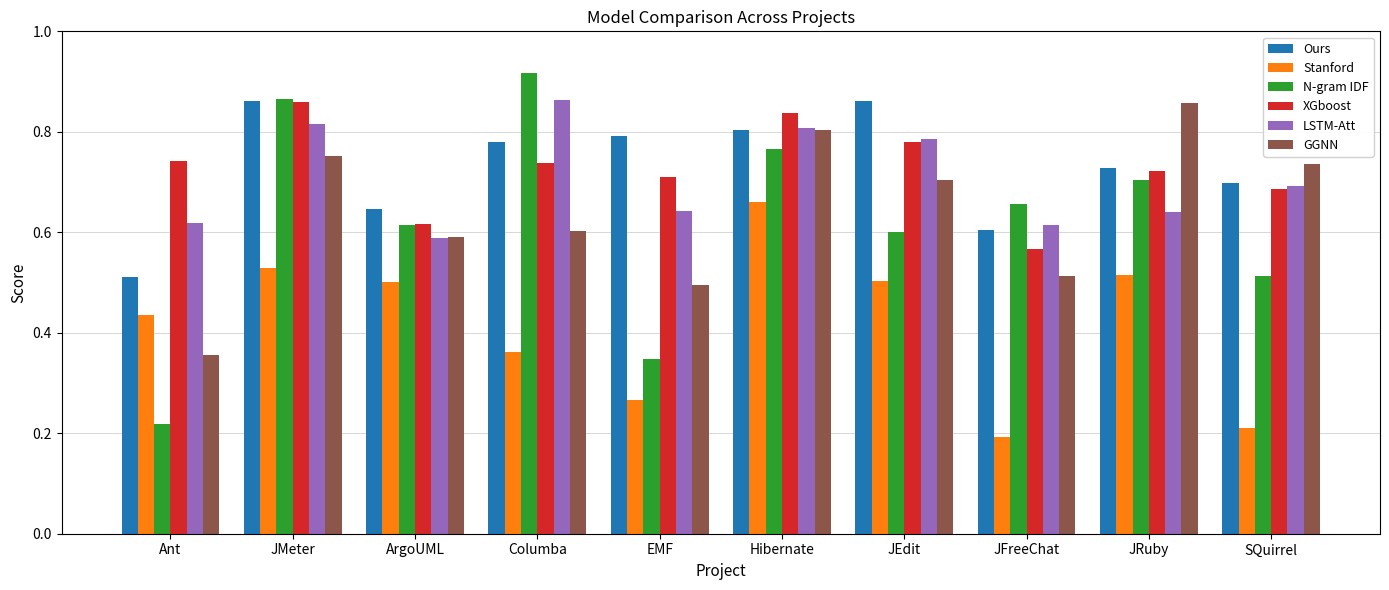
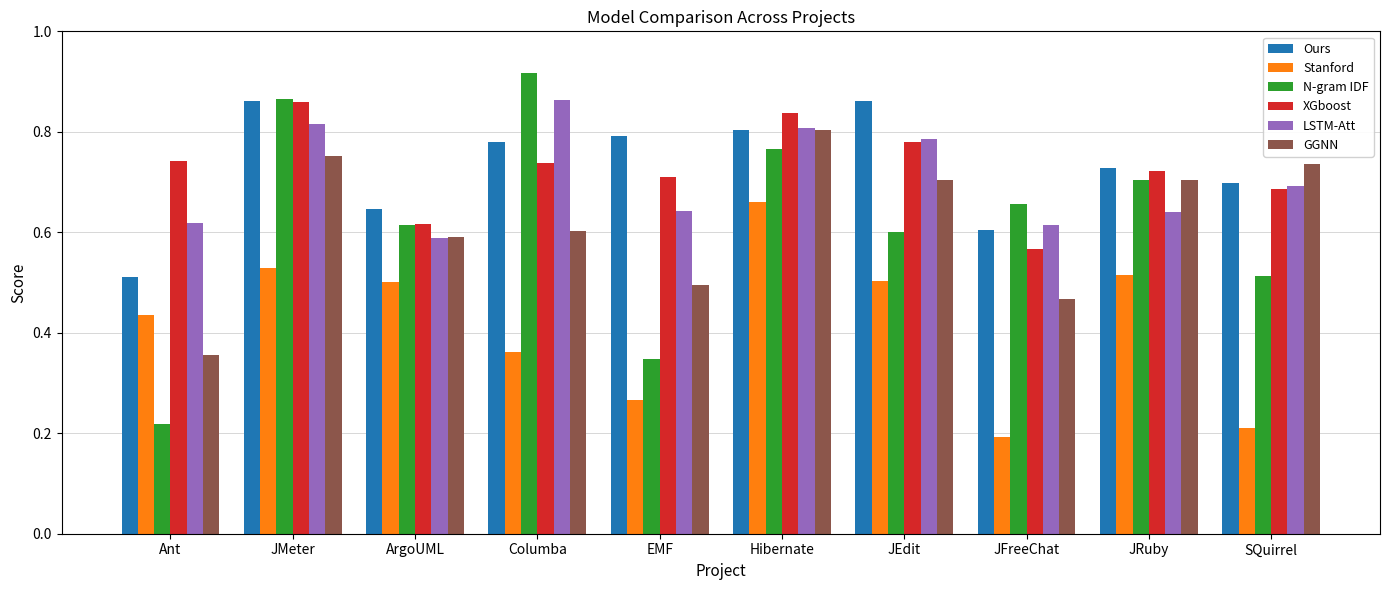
  {
    "Ours": {
      "Ant": 0.51,
      "JMeter": 0.86,
      "ArgoUML": 0.65,
      "Columba": 0.78,
      "EMF": 0.79,
      "Hibernate": 0.80,
      "JEdit": 0.86,
      "JFreeChat": 0.60,
      "JRuby": 0.73,
      "SQuirrel": 0.70
    },
    "Stanford": {
      "Ant": 0.44,
      "JMeter": 0.53,
      "ArgoUML": 0.50,
      "Columba": 0.36,
      "EMF": 0.27,
      "Hibernate": 0.66,
      "JEdit": 0.50,
      "JFreeChat": 0.19,
      "JRuby": 0.52,
      "SQuirrel": 0.21
    },
    "N-gram IDF": {
      "Ant": 0.22,
      "JMeter": 0.87,
      "ArgoUML": 0.61,
      "Columba": 0.92,
      "EMF": 0.35,
      "Hibernate": 0.77,
      "JEdit": 0.60,
      "JFreeChat": 0.66,
      "JRuby": 0.70,
      "SQuirrel": 0.51
    },
    "XGboost": {
      "Ant": 0.74,
      "JMeter": 0.86,
      "ArgoUML": 0.62,
      "Columba": 0.74,
      "EMF": 0.71,
      "Hibernate": 0.84,
      "JEdit": 0.78,
      "JFreeChat": 0.57,
      "JRuby": 0.72,
      "SQuirrel": 0.69
    },
    "LSTM-Att": {
      "Ant": 0.62,
      "JMeter": 0.82,
      "ArgoUML": 0.59,
      "Columba": 0.86,
      "EMF": 0.64,
      "Hibernate": 0.81,
      "JEdit": 0.79,
      "JFreeChat": 0.61,
      "JRuby": 0.64,
      "SQuirrel": 0.69
    },
    "GGNN": {
      "Ant": 0.36,
      "JMeter": 0.75,
      "ArgoUML": 0.59,
      "Columba": 0.60,
      "EMF": 0.49,
      "Hibernate": 0.80,
      "JEdit": 0.70,
-     "JFreeChat": 0.51,
-     "JRuby": 0.86,
+     "JFreeChat": 0.47,
+     "JRuby": 0.70,
      "SQuirrel": 0.74
    }
  }
